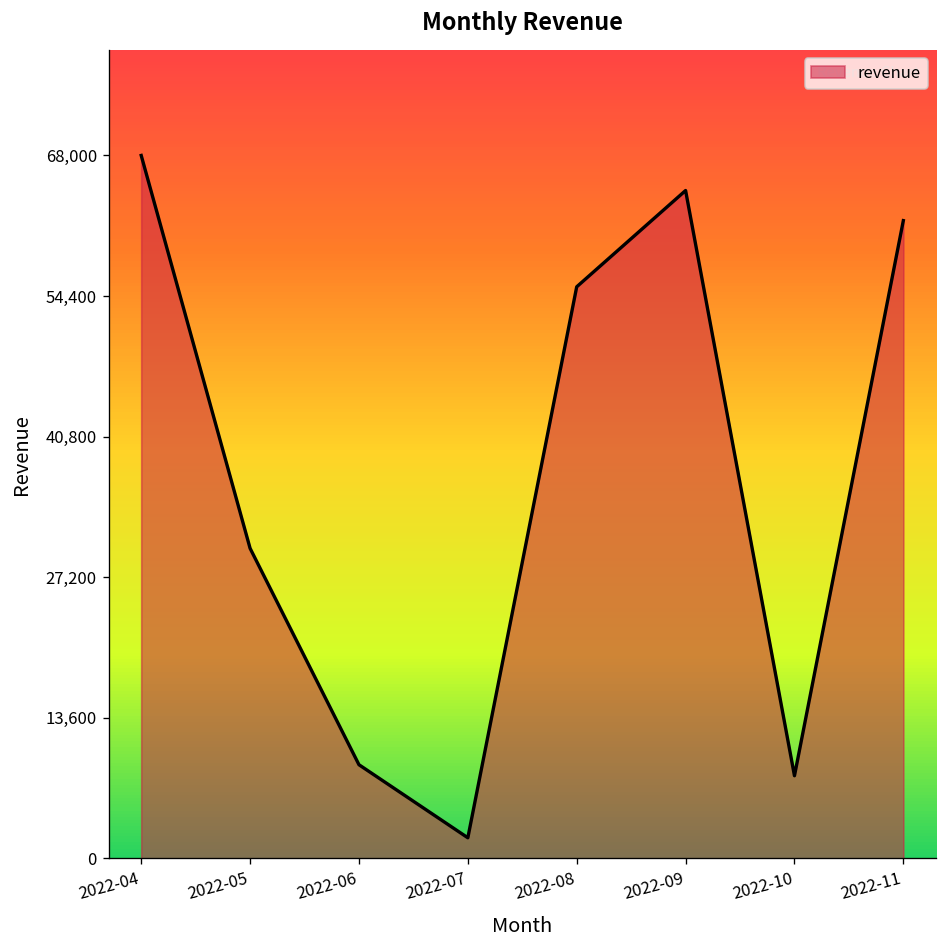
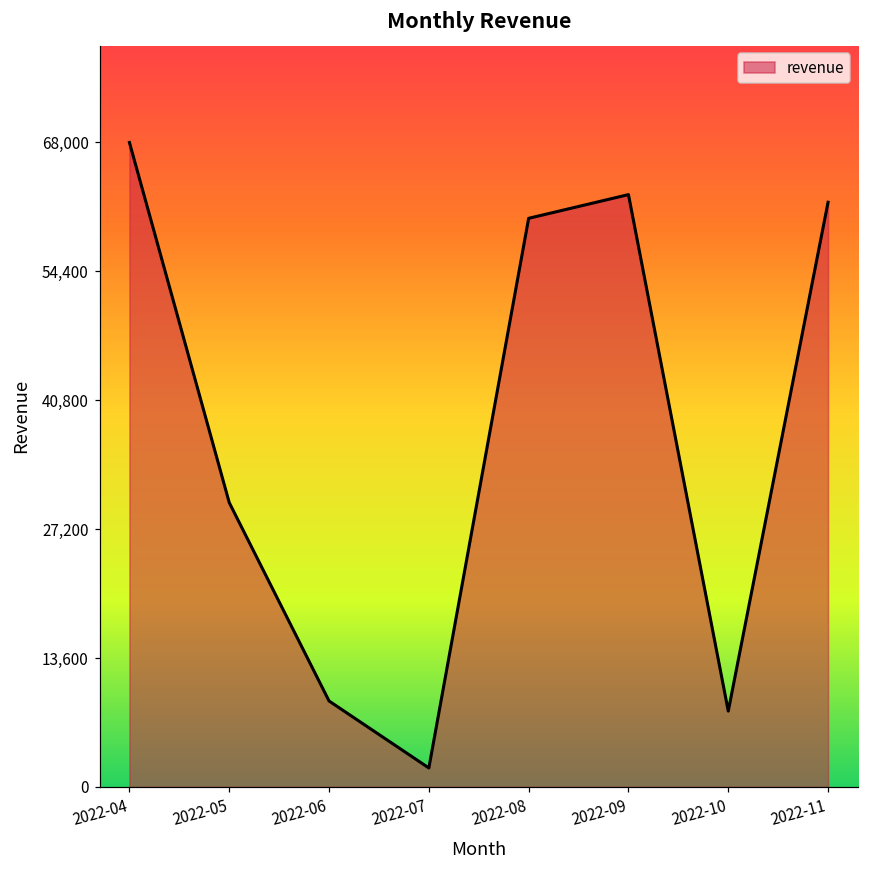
  {
    "2022-04": "68,000",
    "2022-05": "30,000",
    "2022-06": "9,000",
    "2022-07": "2,000",
-   "2022-08": "55,000",
-   "2022-09": "65,000",
+   "2022-08": "60,000",
+   "2022-09": "63,000",
    "2022-10": "8,000",
    "2022-11": "62,000"
  }
